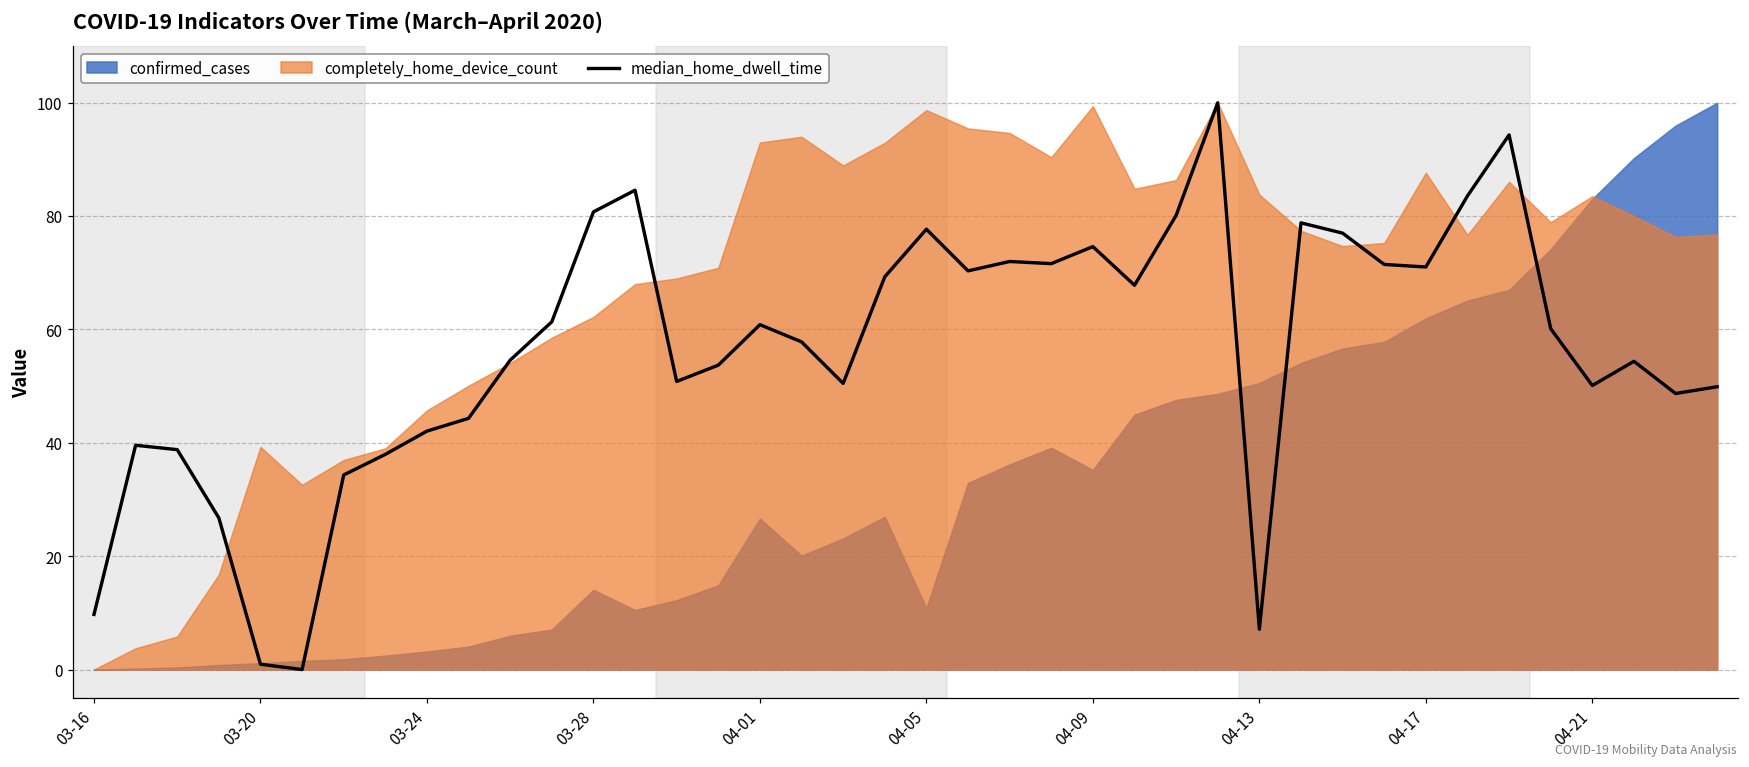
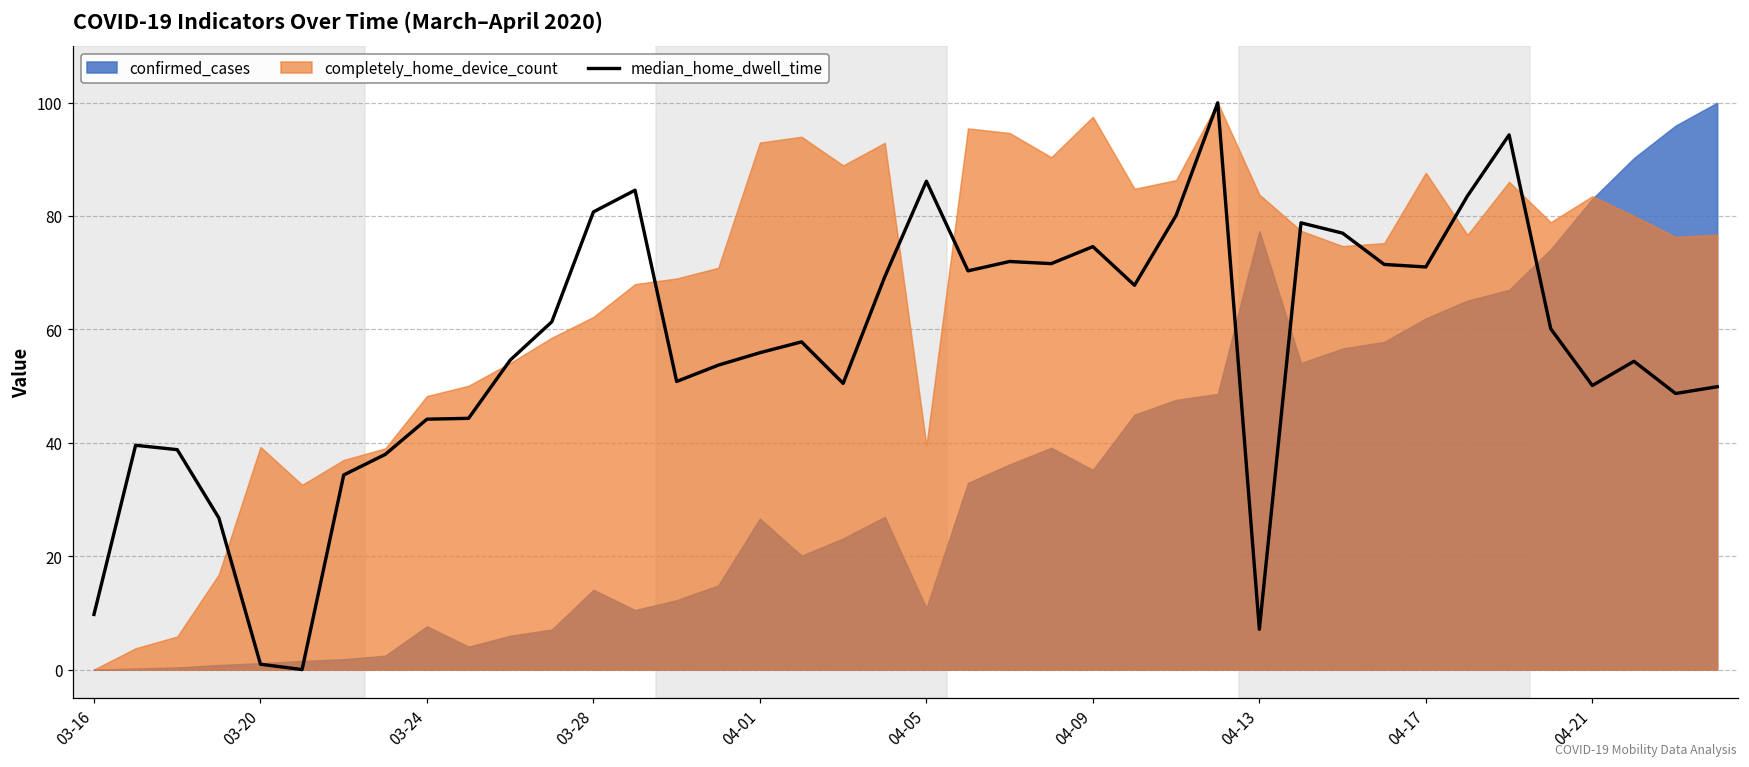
  {
    "median_home_dwell_time": {
      "03-16": 10,
-     "03-24": 42,
+     "03-24": 44,
      "03-28": 81,
-     "04-01": 61,
-     "04-05": 78,
+     "04-01": 56,
+     "04-05": 86,
      "04-09": 75,
      "04-13": 7,
      "04-17": 71,
      "04-21": 50
    },
    "confirmed_cases": {
-     "03-24": 3,
+     "03-24": 8,
      "03-28": 14,
      "04-01": 27,
      "04-05": 11,
      "04-09": 35,
-     "04-13": 51,
+     "04-13": 77,
      "04-17": 62
    },
    "completely_home_device_count": {
      "03-20": 39,
-     "03-24": 46,
+     "03-24": 48,
      "03-28": 62,
      "04-01": 93,
-     "04-05": 99,
-     "04-09": 99,
+     "04-05": 40,
+     "04-09": 98,
      "04-13": 84,
      "04-17": 88
    }
  }
